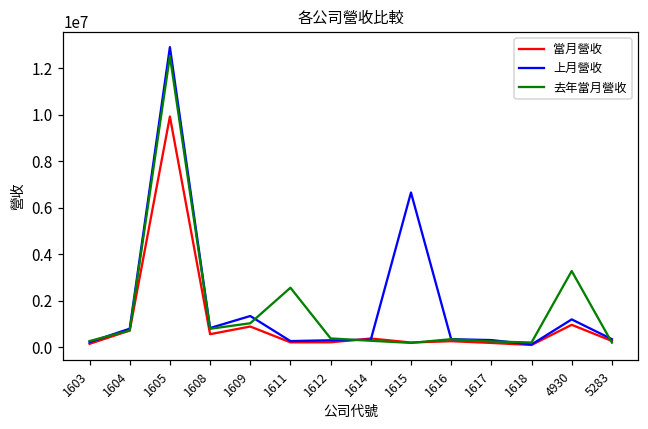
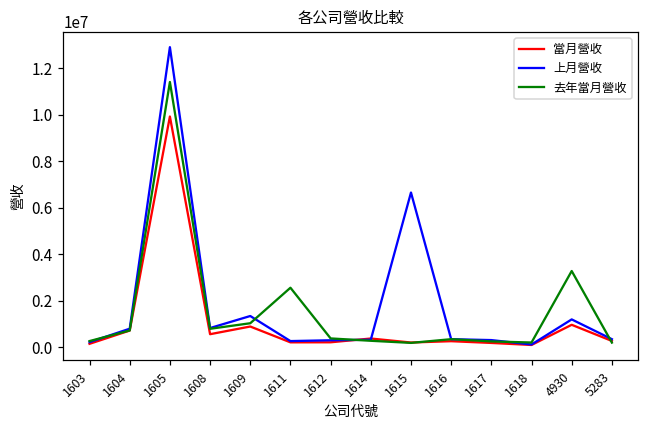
  {
    "當月營收": {
      "1605": 9900000,
      "1608": 600000,
      "1609": 900000,
      "4930": 1000000
    },
    "上月營收": {
      "1605": 12900000,
      "1609": 1300000,
      "1615": 6600000,
      "4930": 1200000
    },
    "去年當月營收": {
-     "1605": 12500000,
+     "1605": 11400000,
      "1609": 1000000,
      "1611": 2600000,
      "4930": 3300000
    }
  }
